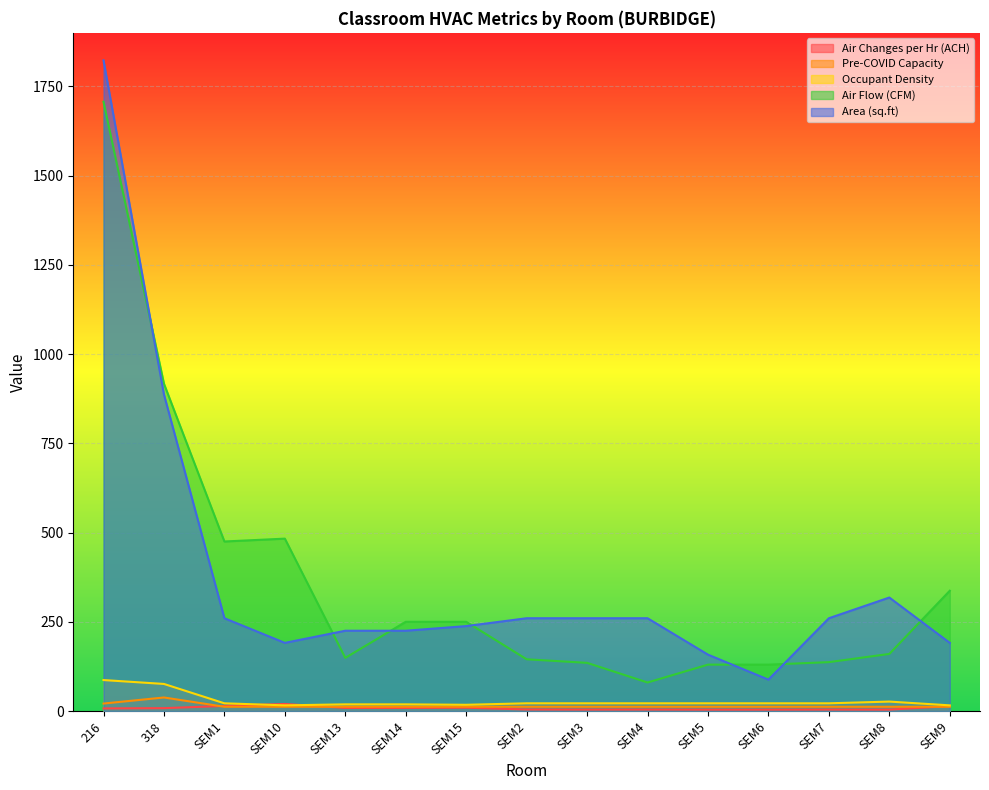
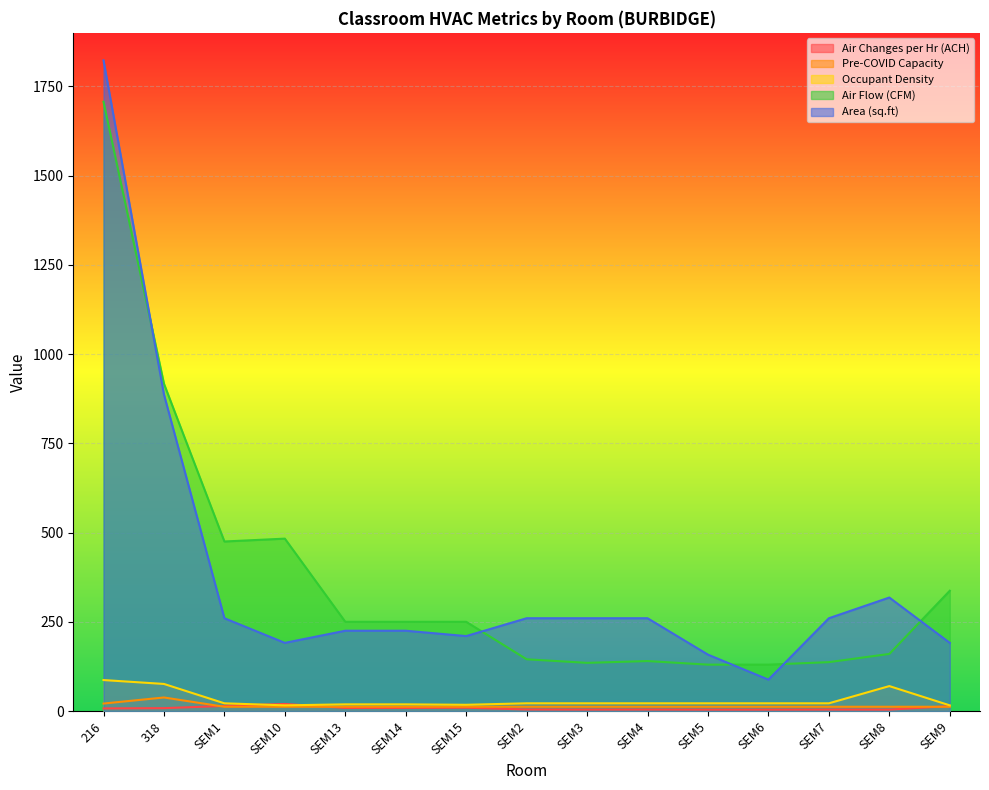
  {
    "Air Changes per Hr (ACH)": {
      "216": 10,
      "318": 10,
      "SEM2": 0,
      "SEM3": 0,
      "SEM4": 0,
      "SEM5": 0,
      "SEM6": 0,
      "SEM7": 0,
      "SEM8": 0
    },
    "Pre-COVID Capacity": {
      "216": 20,
      "318": 40,
      "SEM2": 10,
      "SEM3": 10,
      "SEM4": 10,
      "SEM5": 10,
      "SEM6": 10,
      "SEM7": 10,
      "SEM8": 10
    },
    "Occupant Density": {
      "216": 90,
      "318": 80,
      "SEM1": 20,
      "SEM2": 20,
      "SEM3": 20,
      "SEM4": 20,
      "SEM5": 20,
      "SEM6": 20,
      "SEM7": 20,
-     "SEM8": 30
+     "SEM8": 70
    },
    "Air Flow (CFM)": {
      "216": 1710,
      "318": 920,
      "SEM1": 480,
      "SEM10": 480,
-     "SEM13": 150,
+     "SEM13": 250,
      "SEM14": 250,
      "SEM15": 250,
      "SEM2": 150,
      "SEM3": 140,
-     "SEM4": 80,
+     "SEM4": 140,
      "SEM5": 130,
      "SEM6": 130,
      "SEM7": 140,
      "SEM8": 160,
      "SEM9": 340
    },
    "Area (sq.ft)": {
      "216": 1820,
      "318": 890,
      "SEM1": 260,
      "SEM10": 190,
      "SEM13": 230,
      "SEM14": 230,
-     "SEM15": 240,
+     "SEM15": 210,
      "SEM2": 260,
      "SEM3": 260,
      "SEM4": 260,
      "SEM5": 160,
      "SEM6": 90,
      "SEM7": 260,
      "SEM8": 320,
      "SEM9": 190
    }
  }
